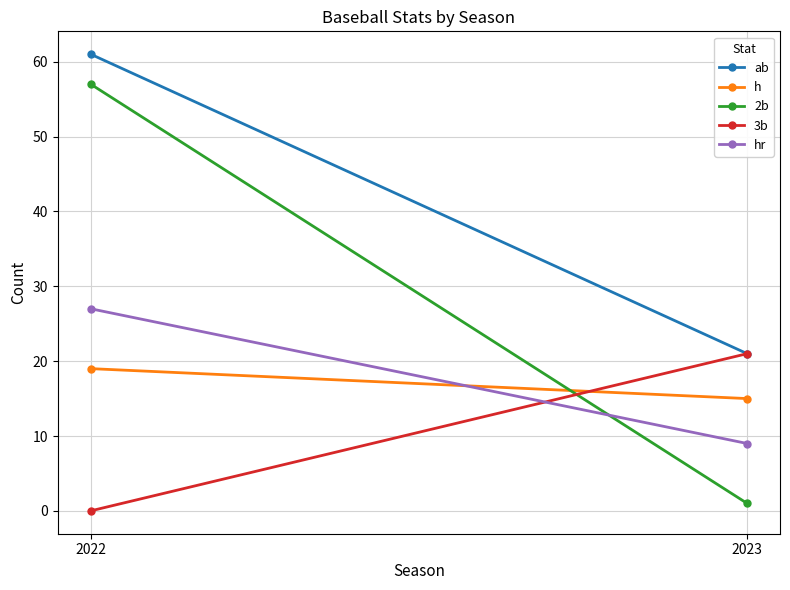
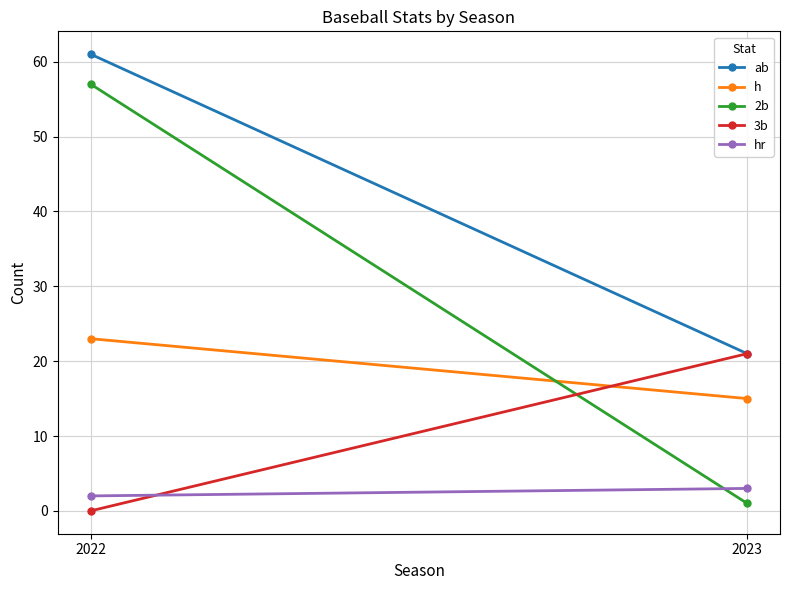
  {
    "ab": {
      "2022": 61
    },
    "h": {
-     "2022": 19,
+     "2022": 23,
      "2023": 15
    },
    "2b": {
      "2022": 57,
      "2023": 1
    },
    "3b": {
      "2022": 0
    },
    "hr": {
-     "2022": 27,
-     "2023": 9
+     "2022": 2,
+     "2023": 3
    }
  }
